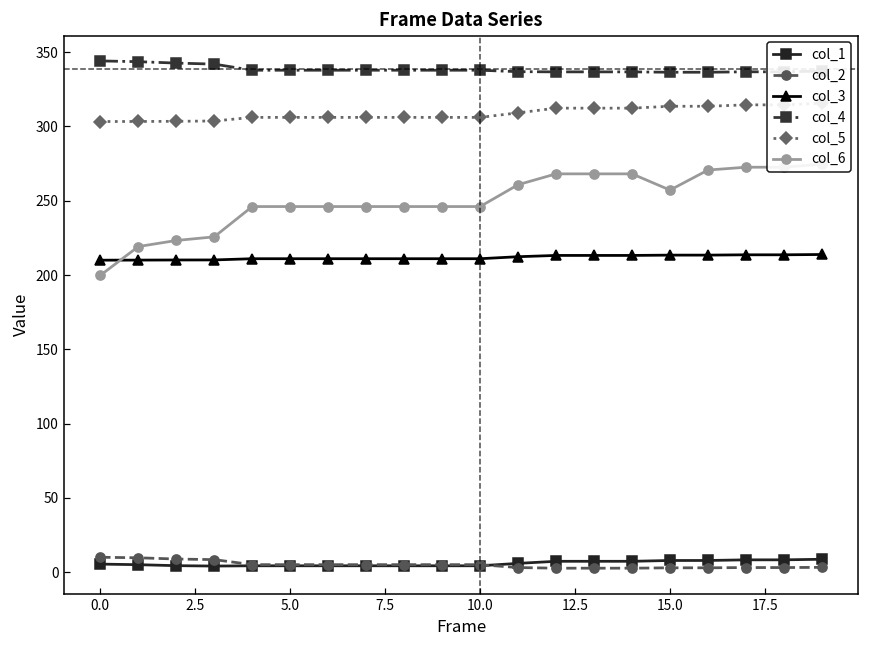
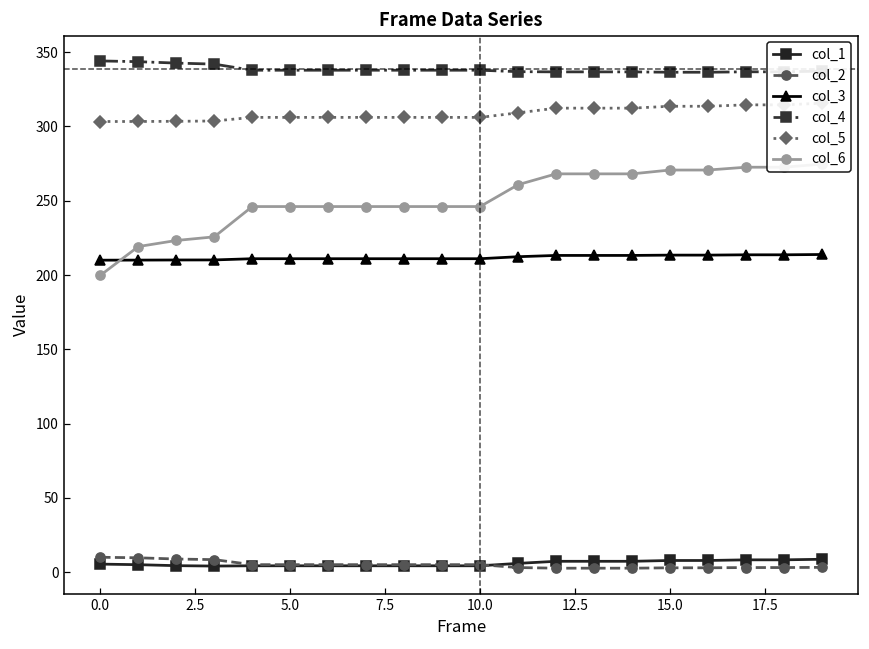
  {
    "col_6": {
      "0.0": 200,
      "5.0": 246,
      "10.0": 246,
-     "15.0": 257
+     "15.0": 271
    }
  }
